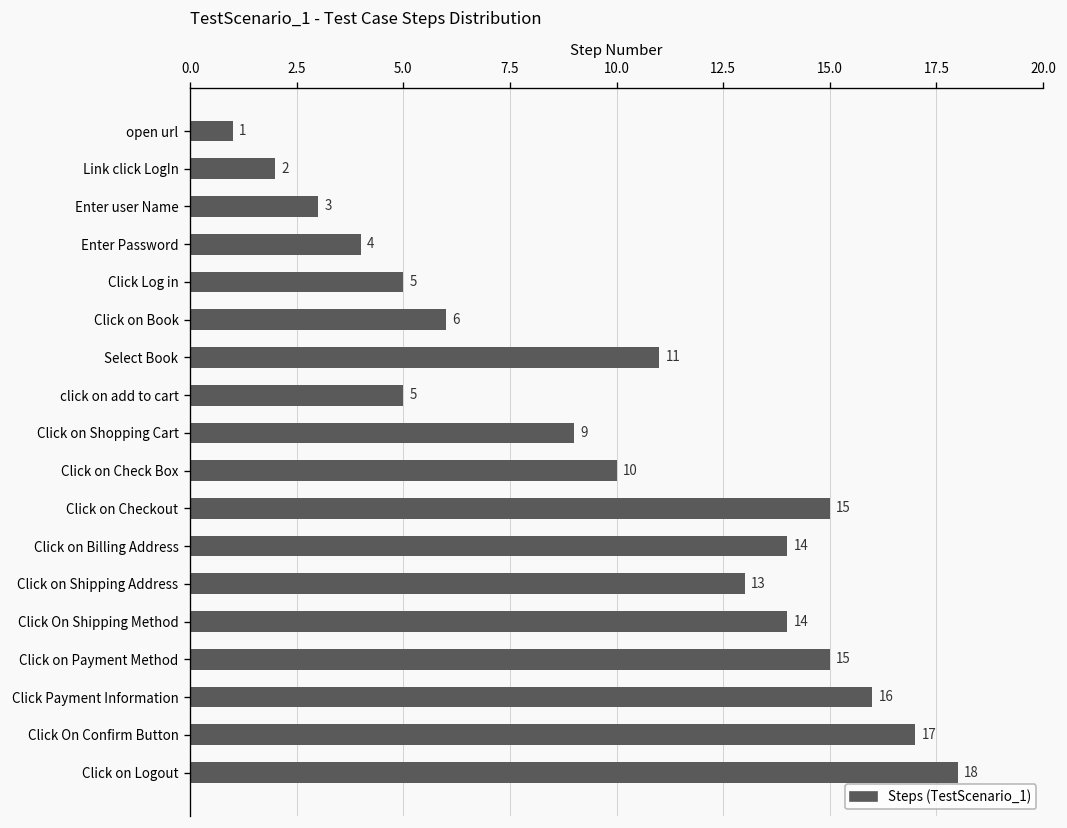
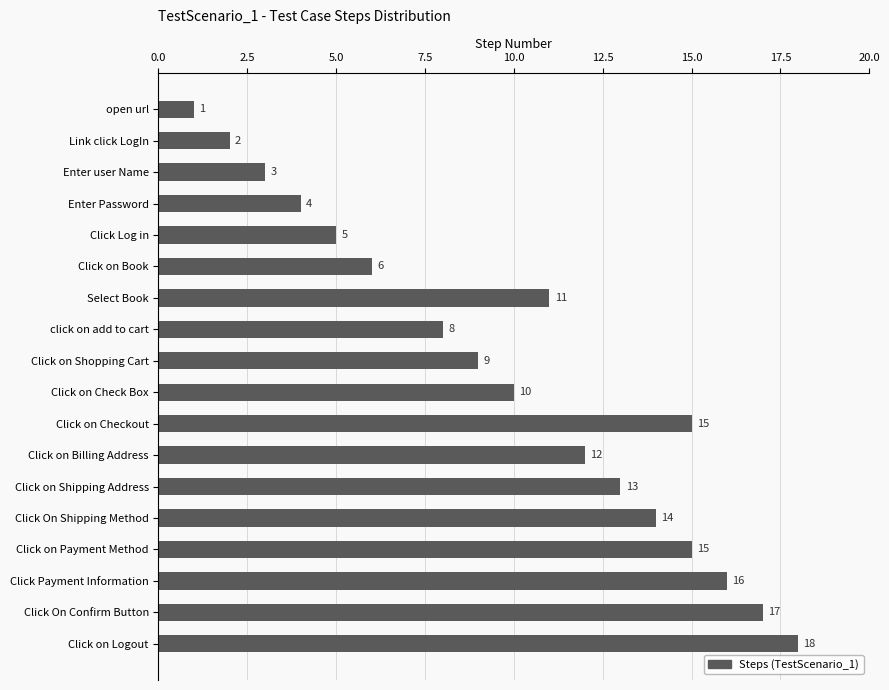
  {
    "open url": 1,
    "Link click LogIn": 2,
    "Enter user Name": 3,
    "Enter Password": 4,
    "Click Log in": 5,
    "Click on Book": 6,
    "Select Book": 11,
-   "click on add to cart": 5,
+   "click on add to cart": 8,
    "Click on Shopping Cart": 9,
    "Click on Check Box": 10,
    "Click on Checkout": 15,
-   "Click on Billing Address": 14,
+   "Click on Billing Address": 12,
    "Click on Shipping Address": 13,
    "Click On Shipping Method": 14,
    "Click on Payment Method": 15,
    "Click Payment Information": 16,
    "Click On Confirm Button": 17,
    "Click on Logout": 18
  }
